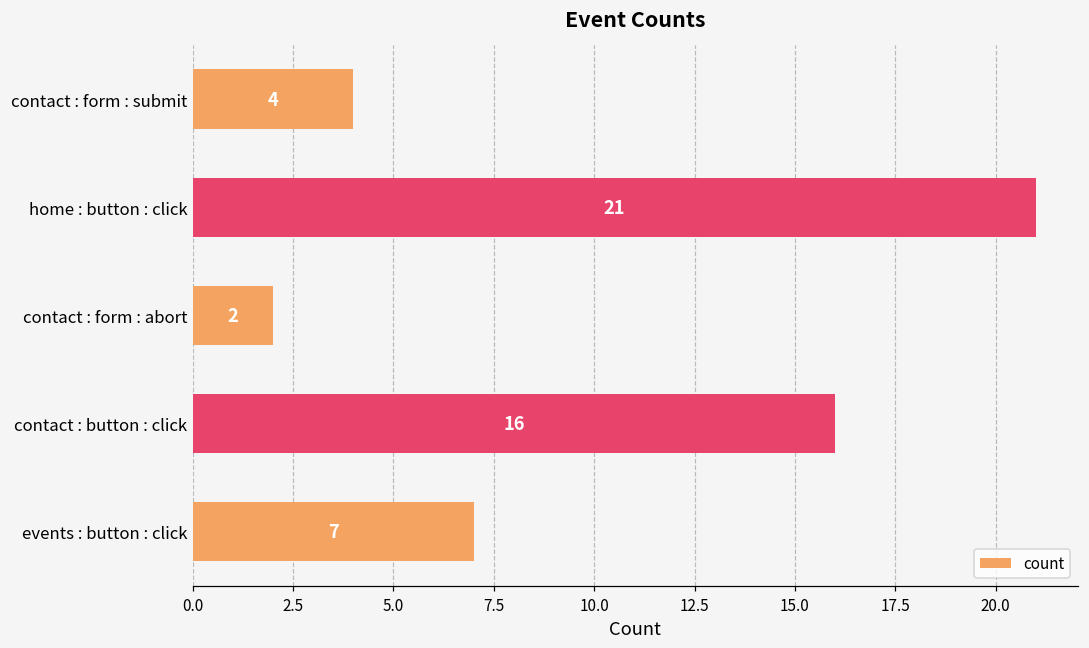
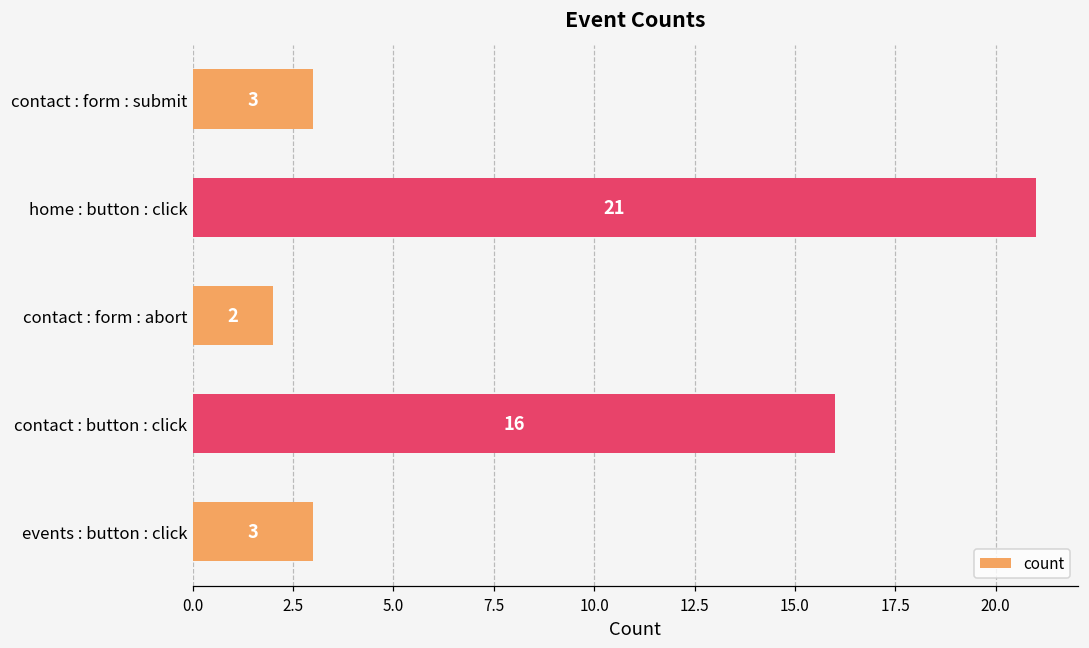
  {
-   "contact : form : submit": 4,
+   "contact : form : submit": 3,
    "home : button : click": 21,
    "contact : form : abort": 2,
    "contact : button : click": 16,
-   "events : button : click": 7
+   "events : button : click": 3
  }
